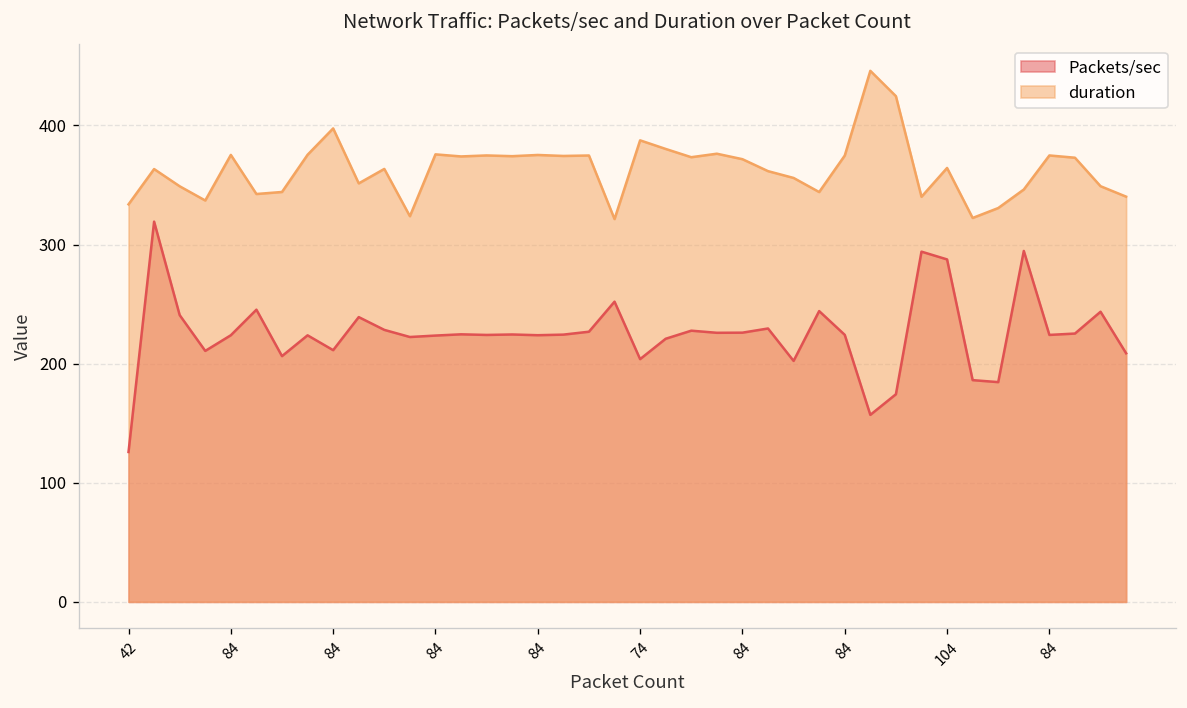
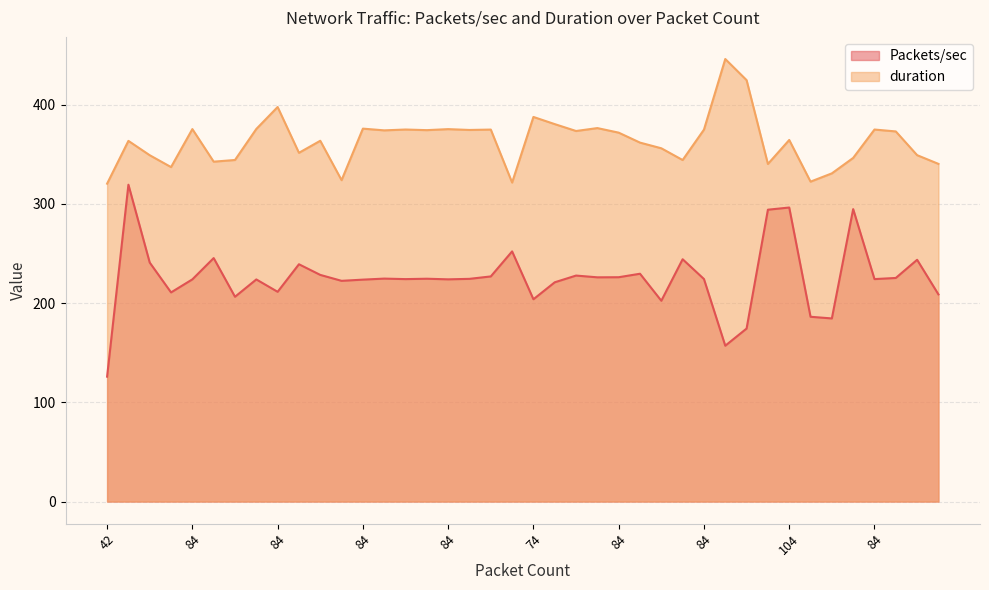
  {
    "Packets/sec": {
      "42": 130,
      "74": 200,
-     "104": 290
+     "104": 300
    },
    "duration": {
-     "42": 330,
+     "42": 320,
      "74": 390,
      "104": 360
    }
  }
